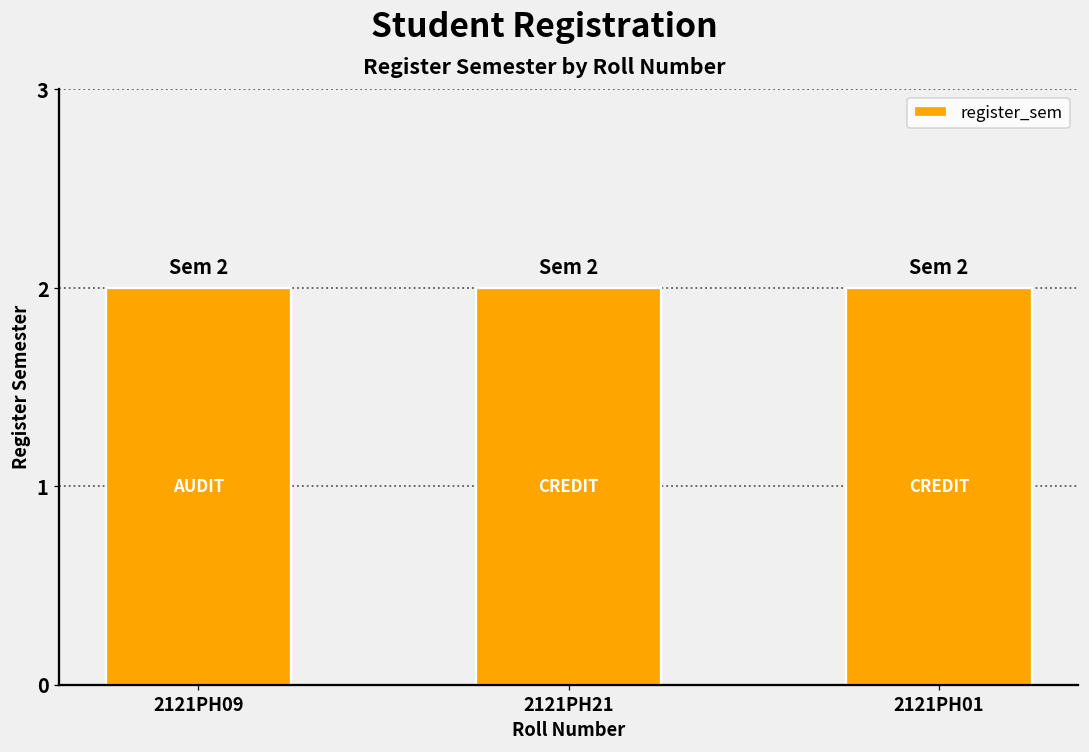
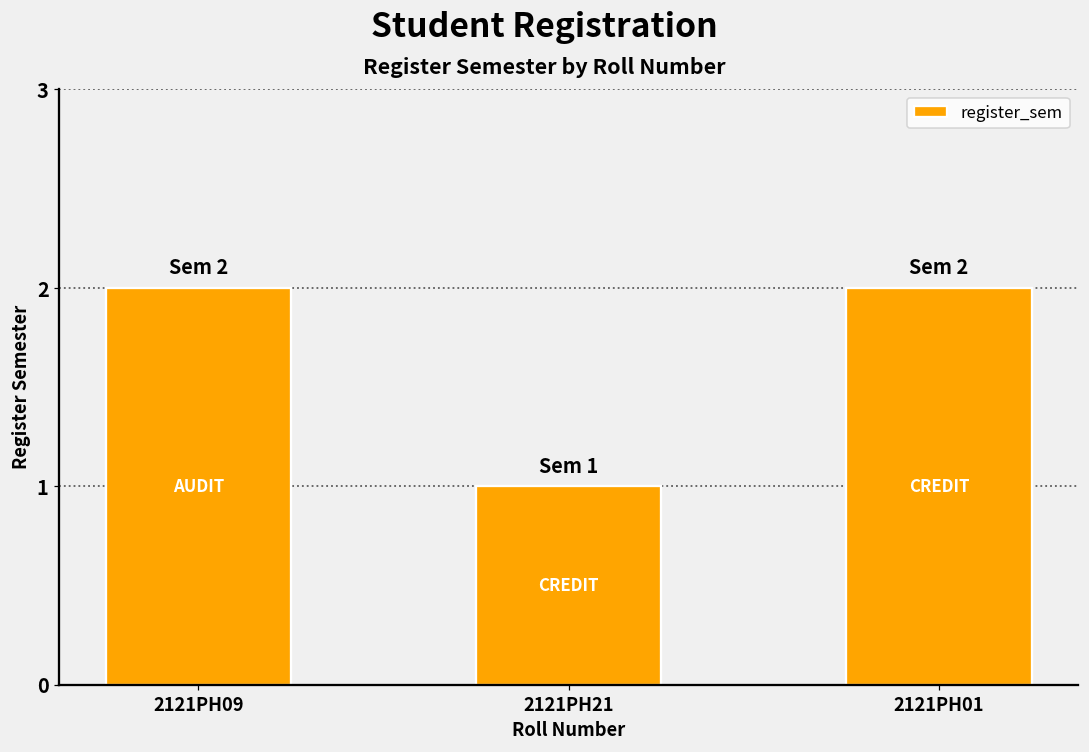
  {
    "2121PH09": 2,
-   "2121PH21": 2,
+   "2121PH21": 1,
    "2121PH01": 2
  }
